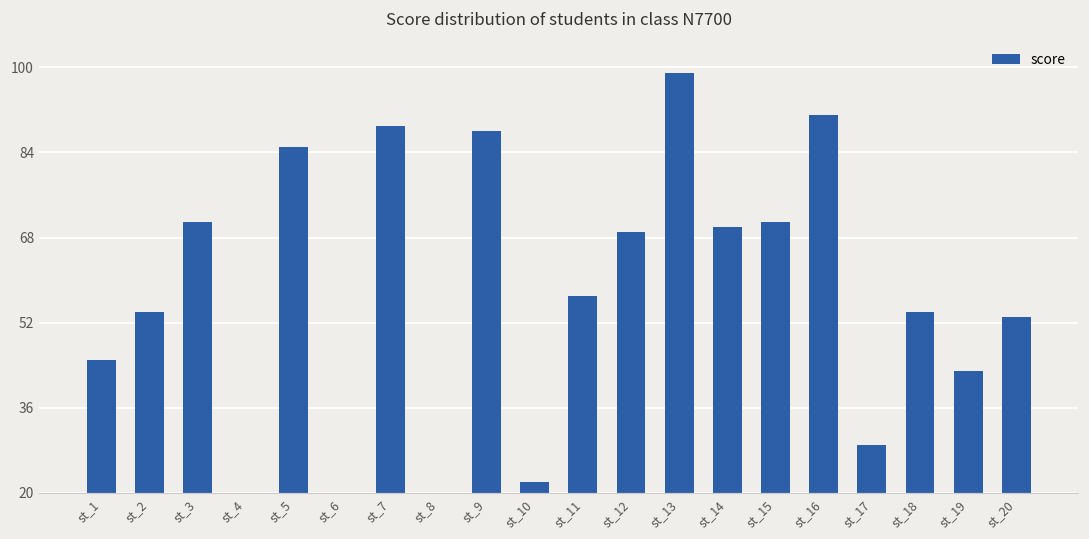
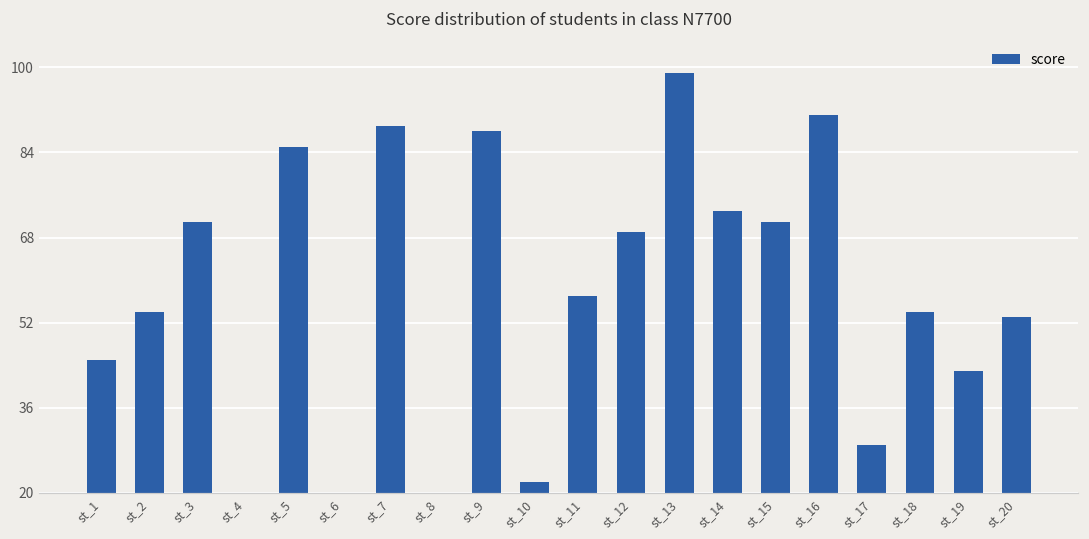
  {
    "st_1": 45,
    "st_2": 54,
    "st_3": 71,
    "st_5": 85,
    "st_7": 89,
    "st_9": 88,
    "st_10": 22,
    "st_11": 57,
    "st_12": 69,
    "st_13": 99,
-   "st_14": 70,
+   "st_14": 73,
    "st_15": 71,
    "st_16": 91,
    "st_17": 29,
    "st_18": 54,
    "st_19": 43,
    "st_20": 53
  }
